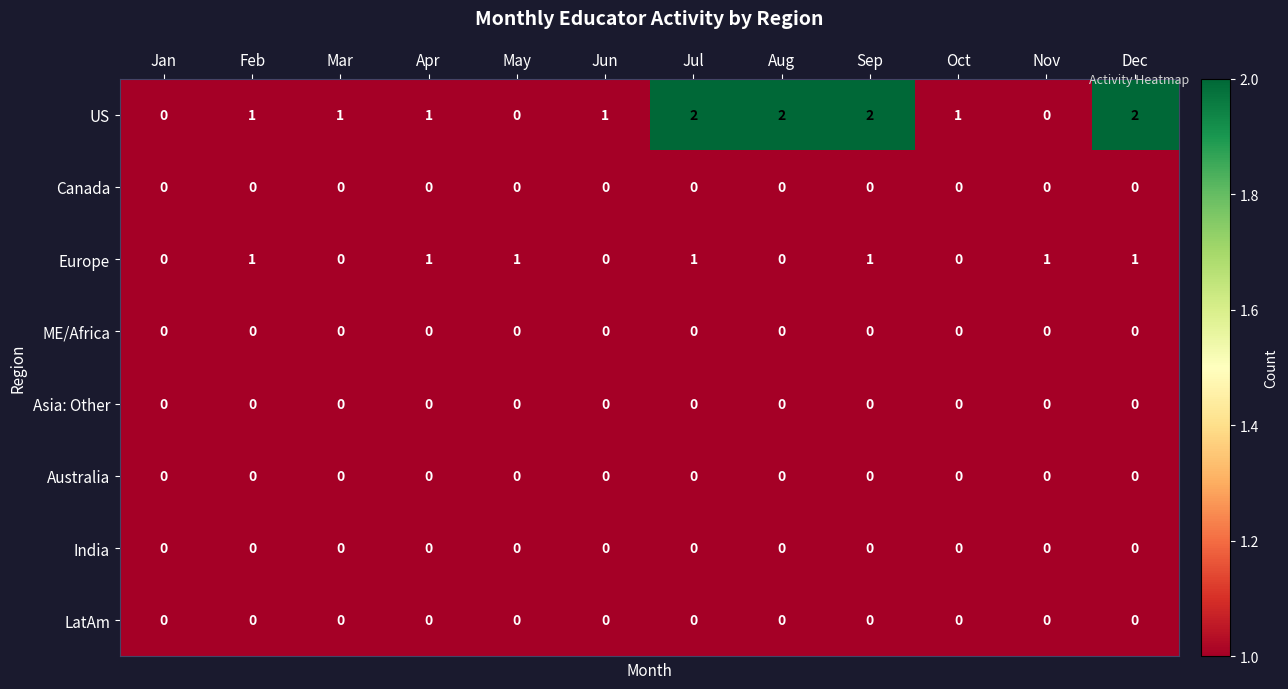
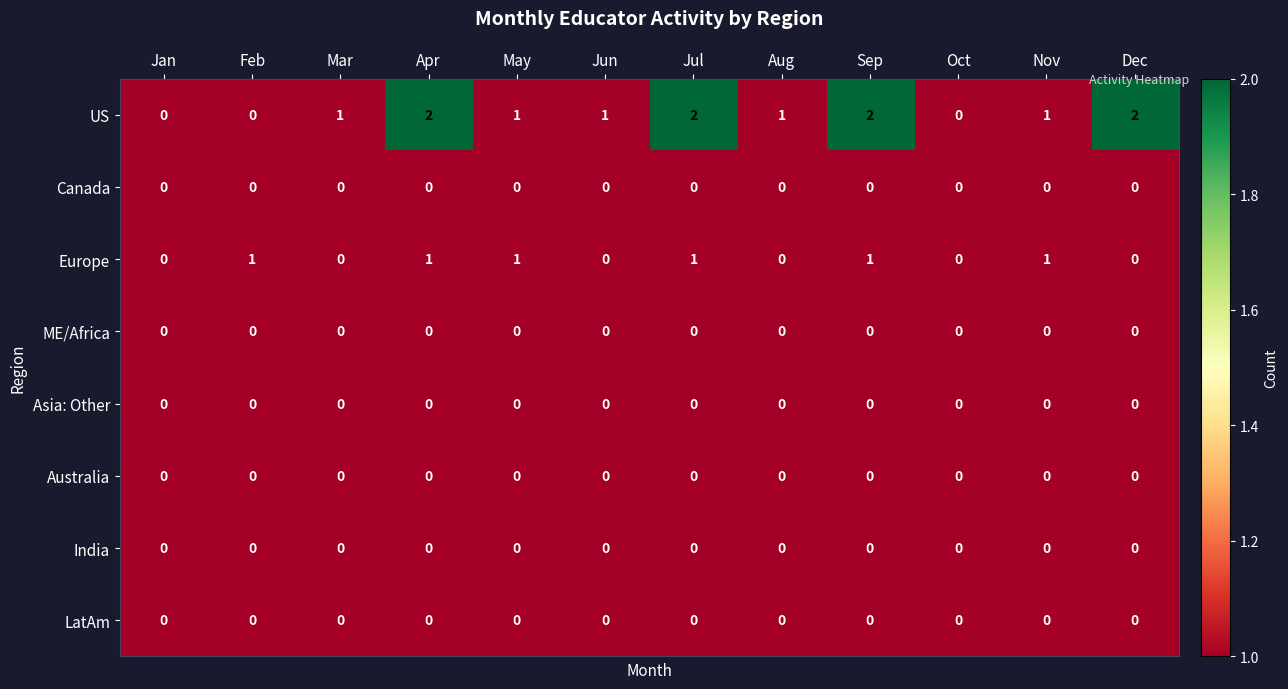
  {
    "US": {
      "Jan": 0,
-     "Feb": 1,
+     "Feb": 0,
      "Mar": 1,
-     "Apr": 1,
-     "May": 0,
+     "Apr": 2,
+     "May": 1,
      "Jun": 1,
      "Jul": 2,
-     "Aug": 2,
+     "Aug": 1,
      "Sep": 2,
-     "Oct": 1,
-     "Nov": 0
+     "Oct": 0,
+     "Nov": 1
    },
    "Canada": {
      "Jan": 0,
      "Feb": 0,
      "Mar": 0,
      "Apr": 0,
      "May": 0,
      "Jun": 0,
      "Jul": 0,
      "Aug": 0,
      "Sep": 0,
      "Oct": 0,
      "Nov": 0,
      "Dec": 0
    },
    "Europe": {
      "Jan": 0,
      "Feb": 1,
      "Mar": 0,
      "Apr": 1,
      "May": 1,
      "Jun": 0,
      "Jul": 1,
      "Aug": 0,
      "Sep": 1,
      "Oct": 0,
      "Nov": 1,
-     "Dec": 1
+     "Dec": 0
    },
    "ME/Africa": {
      "Jan": 0,
      "Feb": 0,
      "Mar": 0,
      "Apr": 0,
      "May": 0,
      "Jun": 0,
      "Jul": 0,
      "Aug": 0,
      "Sep": 0,
      "Oct": 0,
      "Nov": 0,
      "Dec": 0
    },
    "Asia: Other": {
      "Jan": 0,
      "Feb": 0,
      "Mar": 0,
      "Apr": 0,
      "May": 0,
      "Jun": 0,
      "Jul": 0,
      "Aug": 0,
      "Sep": 0,
      "Oct": 0,
      "Nov": 0,
      "Dec": 0
    },
    "Australia": {
      "Jan": 0,
      "Feb": 0,
      "Mar": 0,
      "Apr": 0,
      "May": 0,
      "Jun": 0,
      "Jul": 0,
      "Aug": 0,
      "Sep": 0,
      "Oct": 0,
      "Nov": 0,
      "Dec": 0
    },
    "India": {
      "Jan": 0,
      "Feb": 0,
      "Mar": 0,
      "Apr": 0,
      "May": 0,
      "Jun": 0,
      "Jul": 0,
      "Aug": 0,
      "Sep": 0,
      "Oct": 0,
      "Nov": 0,
      "Dec": 0
    },
    "LatAm": {
      "Jan": 0,
      "Feb": 0,
      "Mar": 0,
      "Apr": 0,
      "May": 0,
      "Jun": 0,
      "Jul": 0,
      "Aug": 0,
      "Sep": 0,
      "Oct": 0,
      "Nov": 0,
      "Dec": 0
    }
  }
